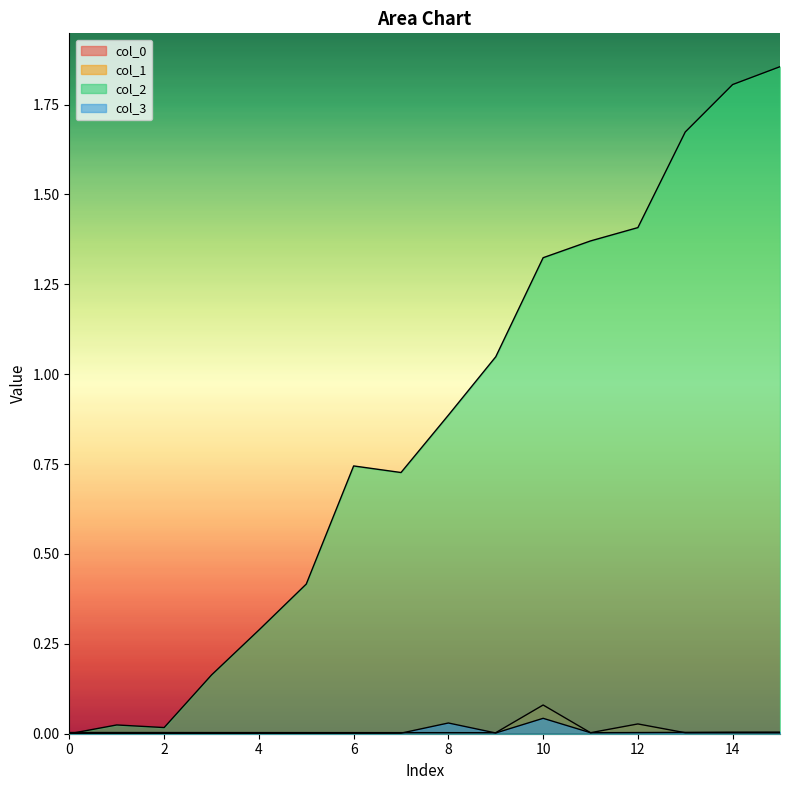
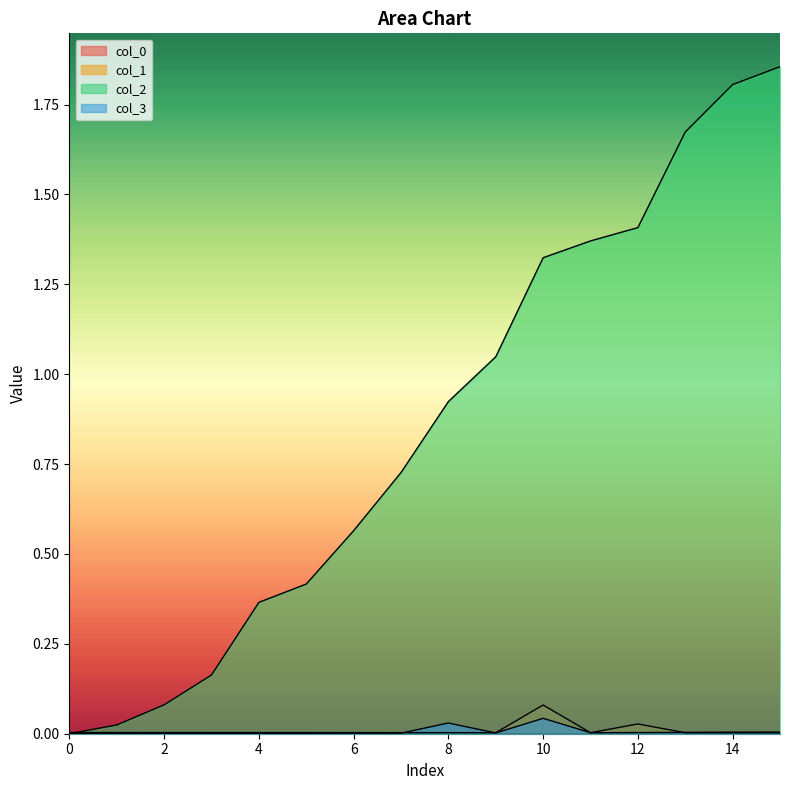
  {
    "col_0": {
      "10": 0.08,
      "12": 0.03
    },
    "col_1": {
      "10": 0.00
    },
    "col_2": {
-     "2": 0.02,
-     "4": 0.29,
-     "6": 0.74,
-     "8": 0.89,
+     "2": 0.08,
+     "4": 0.37,
+     "6": 0.56,
+     "8": 0.92,
      "10": 1.32,
      "12": 1.41,
      "14": 1.81
    },
    "col_3": {
      "8": 0.03,
      "10": 0.04
    }
  }
